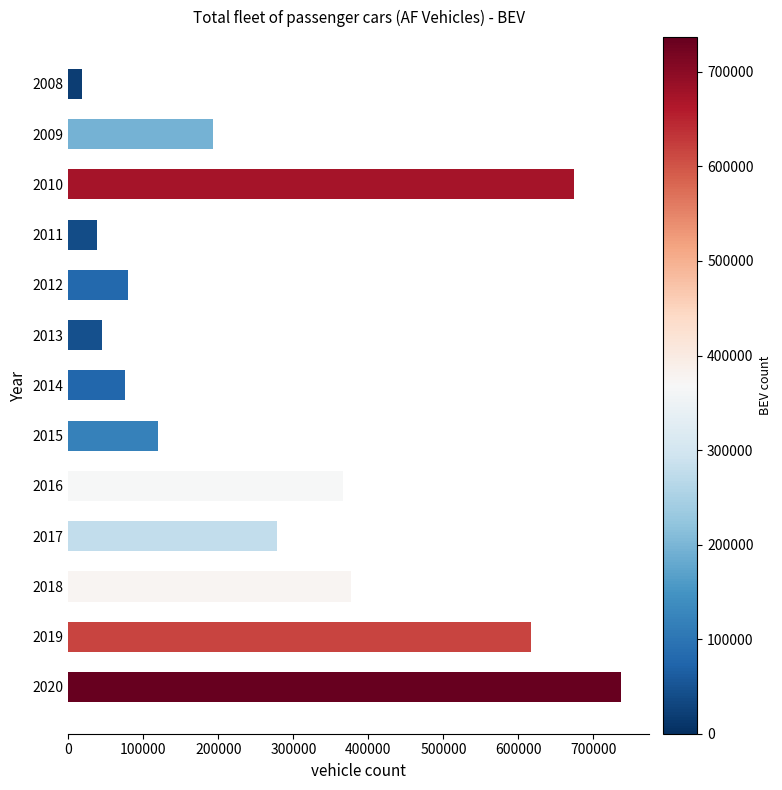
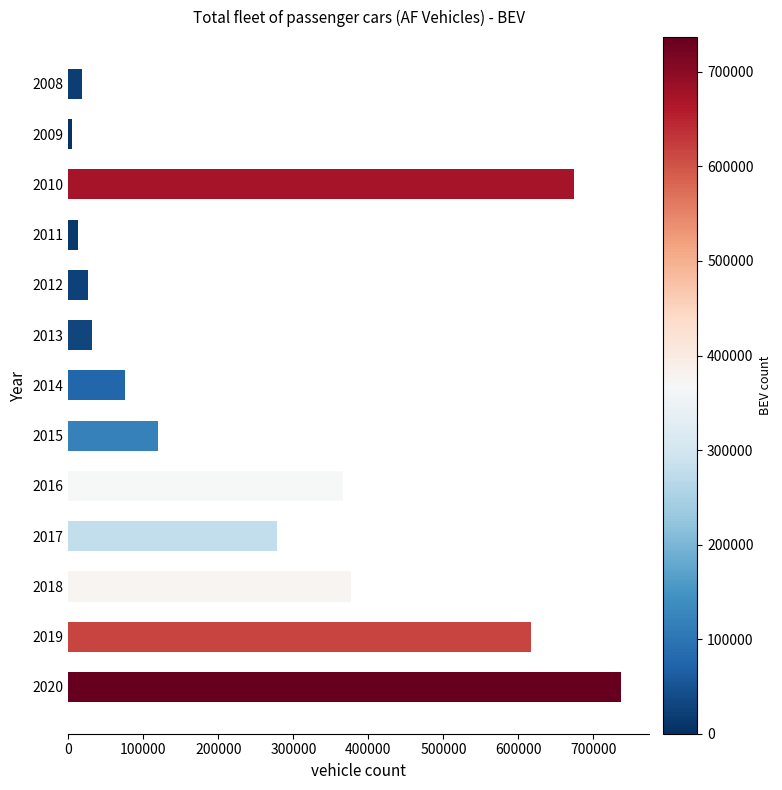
  {
    "2008": 20000,
-   "2009": 190000,
+   "2009": 0,
    "2010": 670000,
-   "2011": 40000,
-   "2012": 80000,
-   "2013": 50000,
+   "2011": 10000,
+   "2012": 30000,
+   "2013": 30000,
    "2014": 80000,
    "2015": 120000,
    "2016": 370000,
    "2017": 280000,
    "2018": 380000,
    "2019": 620000,
    "2020": 740000
  }
